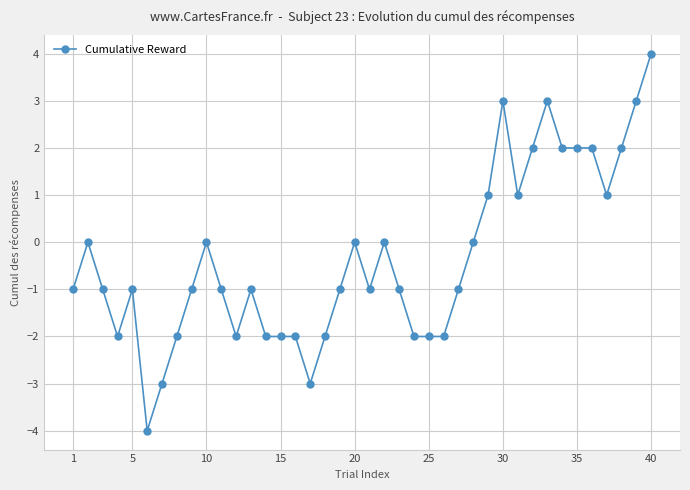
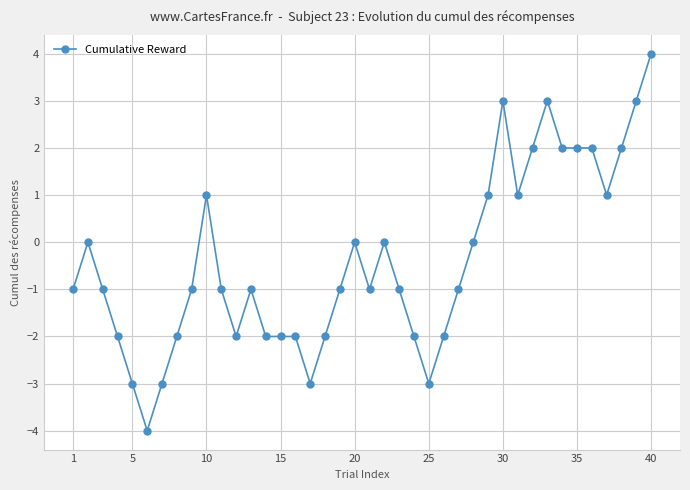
  {
    "1": -1,
-   "5": -1,
-   "10": 0,
+   "5": -3,
+   "10": 1,
    "15": -2,
    "20": 0,
-   "25": -2,
+   "25": -3,
    "30": 3,
    "35": 2,
    "40": 4
  }
